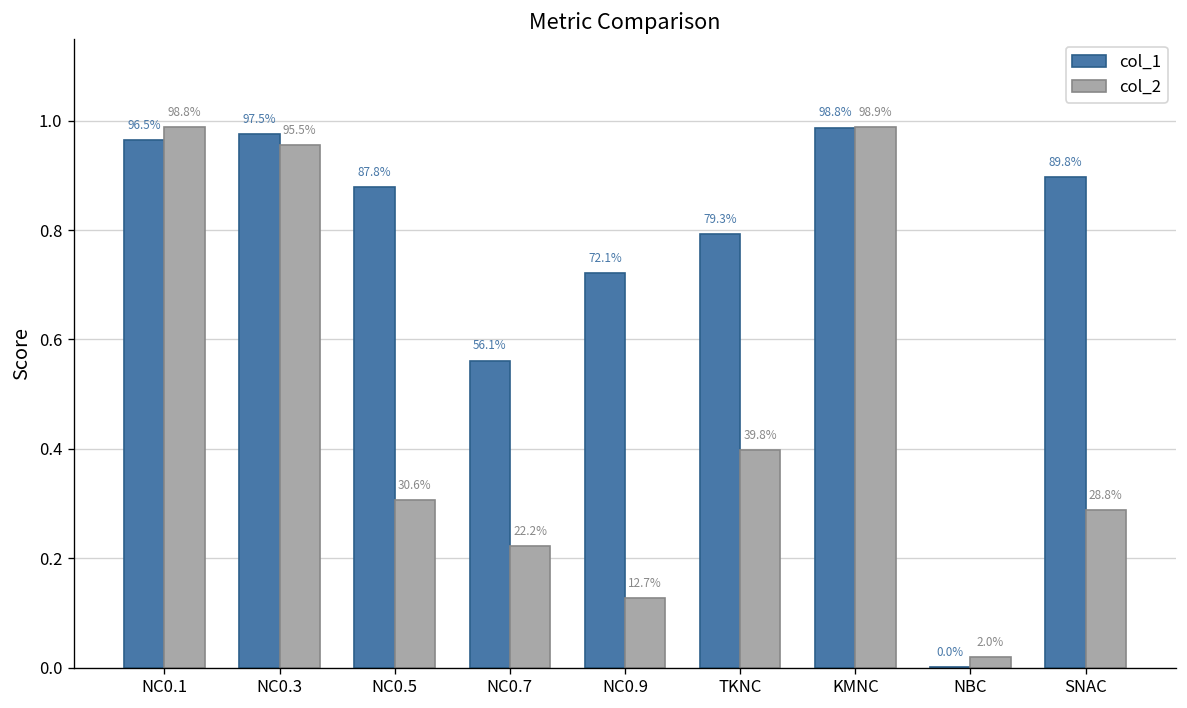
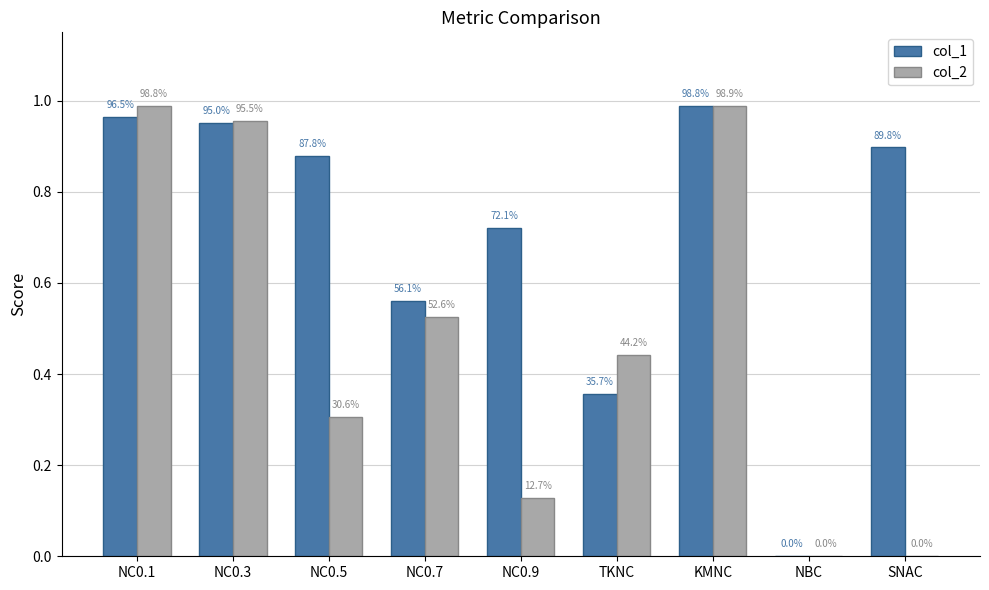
  {
    "col_1": {
      "NC0.1": "96.5%",
-     "NC0.3": "97.5%",
+     "NC0.3": "95.0%",
      "NC0.5": "87.8%",
      "NC0.7": "56.1%",
      "NC0.9": "72.1%",
-     "TKNC": "79.3%",
+     "TKNC": "35.7%",
      "KMNC": "98.8%",
      "NBC": "0.0%",
      "SNAC": "89.8%"
    },
    "col_2": {
      "NC0.1": "98.8%",
      "NC0.3": "95.5%",
      "NC0.5": "30.6%",
-     "NC0.7": "22.2%",
+     "NC0.7": "52.6%",
      "NC0.9": "12.7%",
-     "TKNC": "39.8%",
+     "TKNC": "44.2%",
      "KMNC": "98.9%",
-     "NBC": "2.0%",
-     "SNAC": "28.8%"
+     "NBC": "0.0%",
+     "SNAC": "0.0%"
    }
  }
